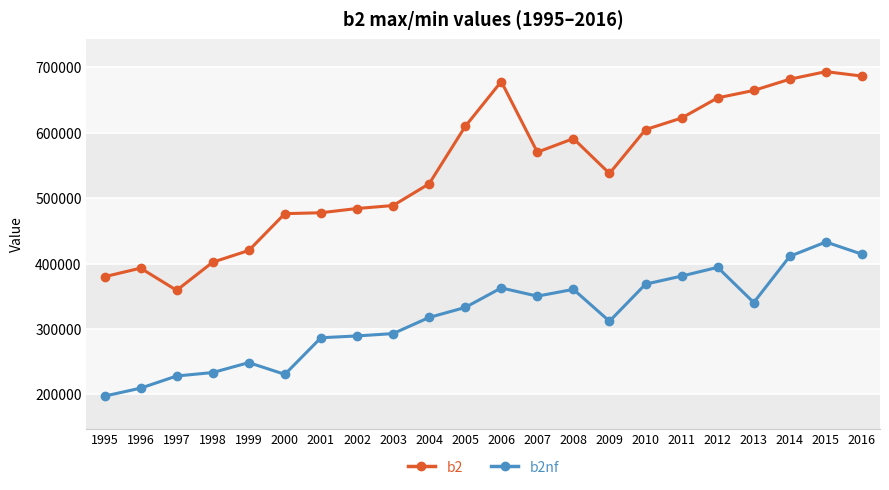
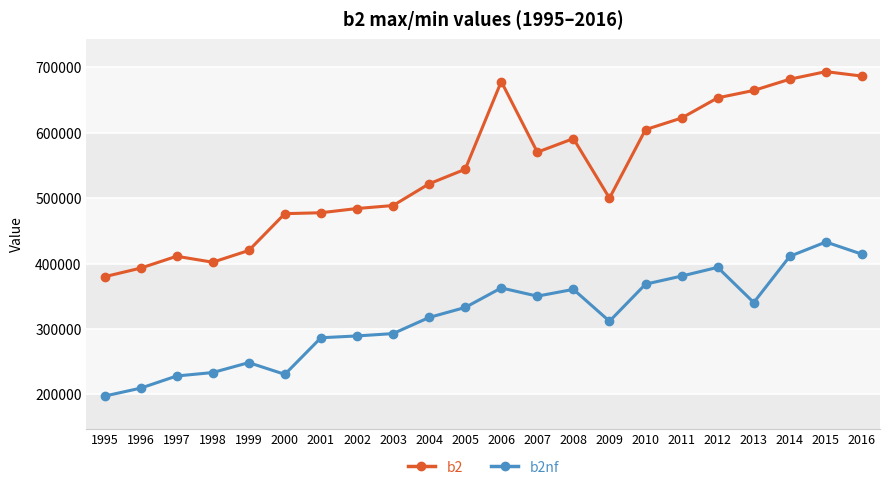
  {
    "b2": {
      "1995": 380000,
      "1996": 390000,
-     "1997": 360000,
+     "1997": 410000,
      "1998": 400000,
      "1999": 420000,
      "2000": 480000,
      "2001": 480000,
      "2002": 480000,
      "2003": 490000,
      "2004": 520000,
-     "2005": 610000,
+     "2005": 540000,
      "2006": 680000,
      "2007": 570000,
      "2008": 590000,
-     "2009": 540000,
+     "2009": 500000,
      "2010": 600000,
      "2011": 620000,
      "2012": 650000,
      "2013": 660000,
      "2014": 680000,
      "2015": 690000,
      "2016": 690000
    },
    "b2nf": {
      "1995": 200000,
      "1996": 210000,
      "1997": 230000,
      "1998": 230000,
      "1999": 250000,
      "2000": 230000,
      "2001": 290000,
      "2002": 290000,
      "2003": 290000,
      "2004": 320000,
      "2005": 330000,
      "2006": 360000,
      "2007": 350000,
      "2008": 360000,
      "2009": 310000,
      "2010": 370000,
      "2011": 380000,
      "2012": 390000,
      "2013": 340000,
      "2014": 410000,
      "2015": 430000,
      "2016": 410000
    }
  }
